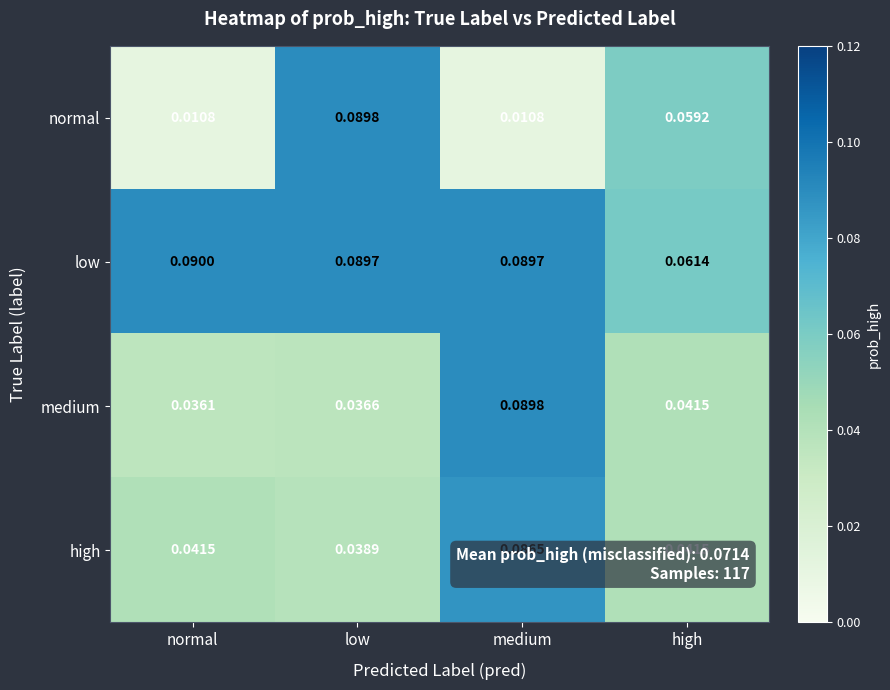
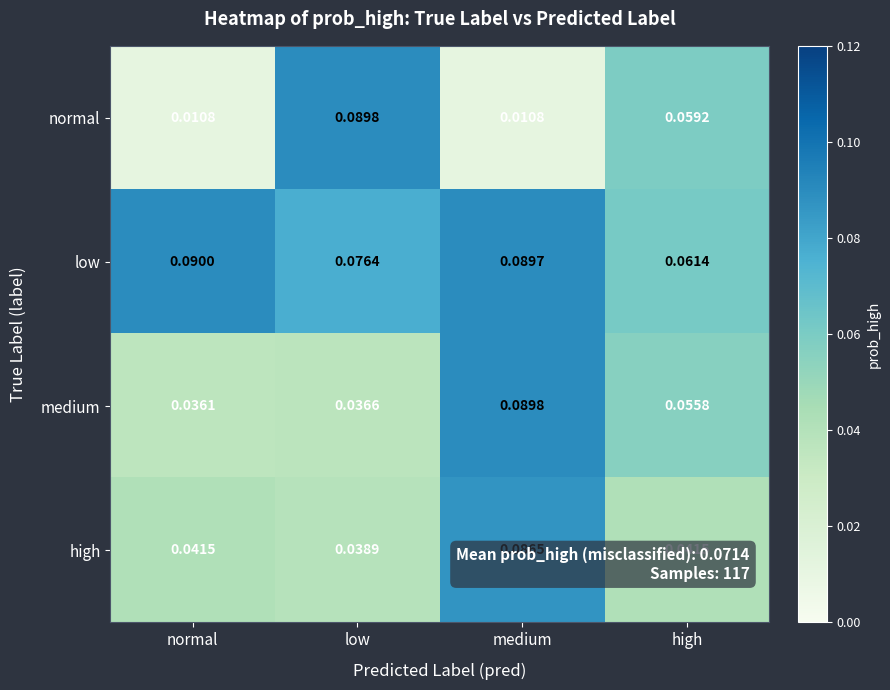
  {
    "normal": {
      "low": 0.0898,
      "high": 0.0592
    },
    "low": {
      "normal": 0.0900,
-     "low": 0.0897,
+     "low": 0.0764,
      "medium": 0.0897,
      "high": 0.0614
    },
    "medium": {
      "normal": 0.0361,
      "low": 0.0366,
      "medium": 0.0898,
-     "high": 0.0415
+     "high": 0.0558
    },
    "high": {
      "normal": 0.0415,
      "low": 0.0389
    }
  }
